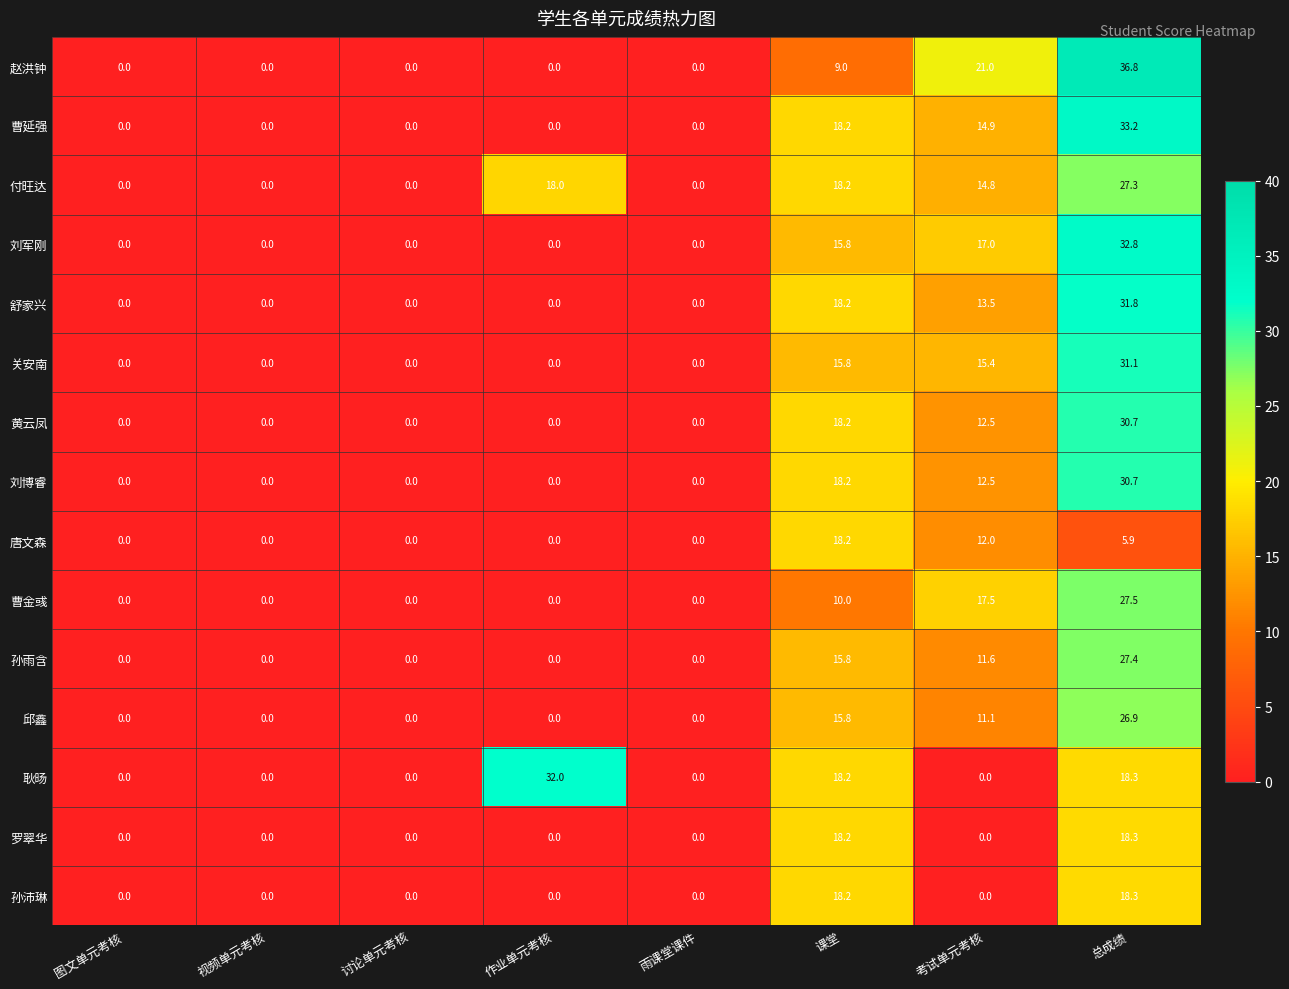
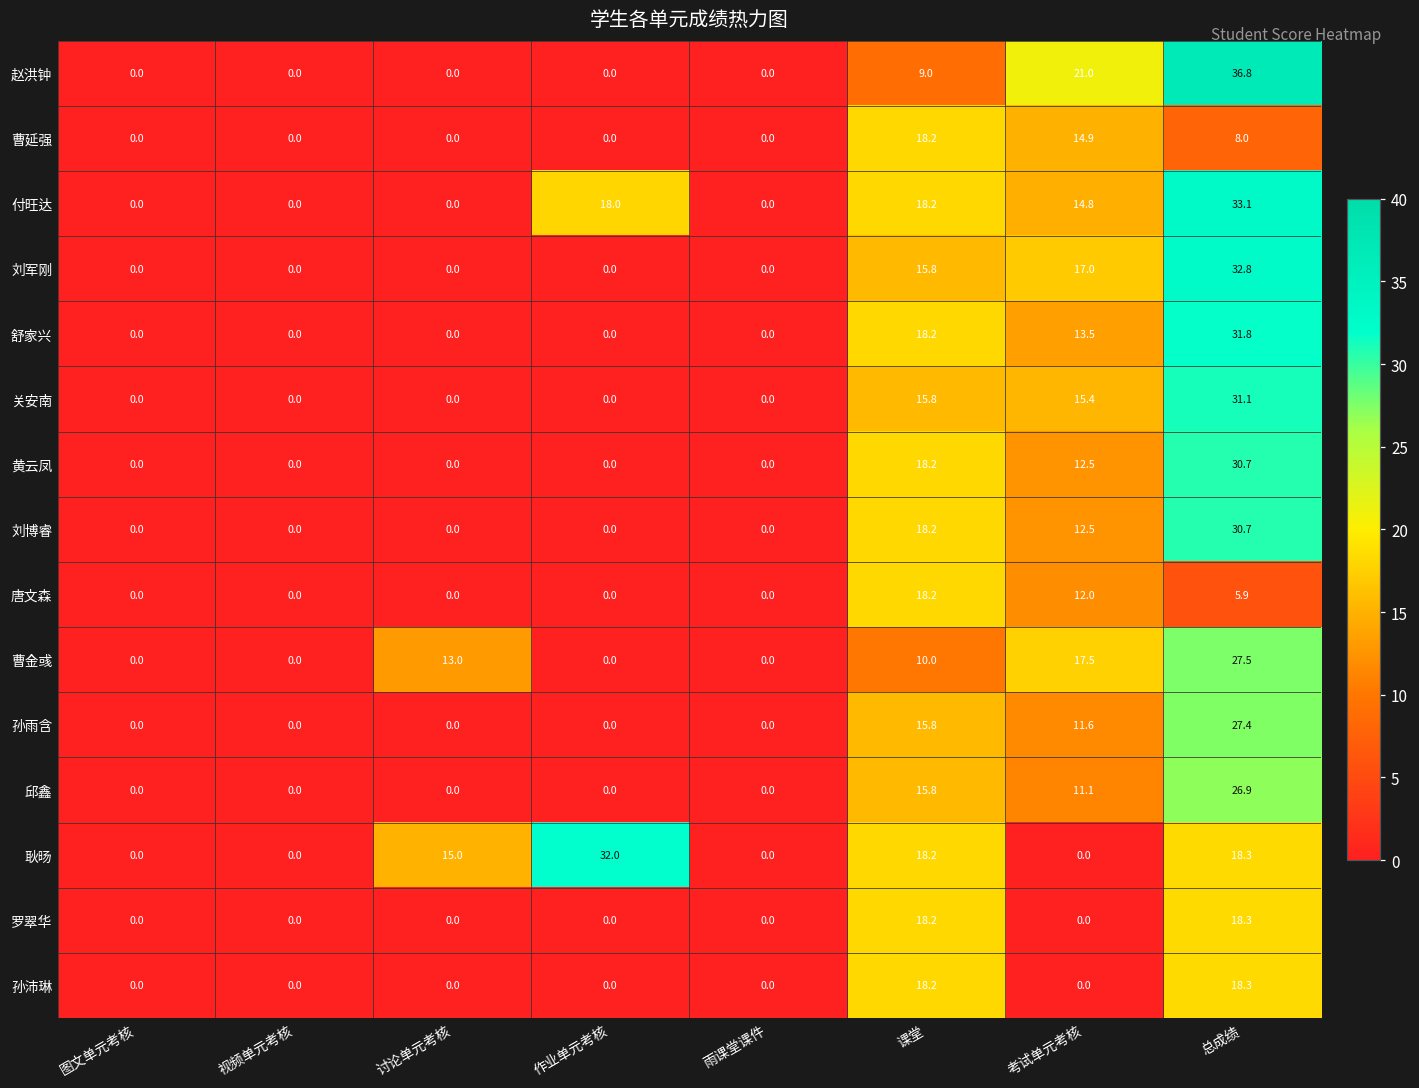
  {
    "赵洪钟": {
      "图文单元考核": 0.0,
      "视频单元考核": 0.0,
      "讨论单元考核": 0.0,
      "作业单元考核": 0.0,
      "雨课堂课件": 0.0,
      "课堂": 9.0,
      "考试单元考核": 21.0,
      "总成绩": 36.8
    },
    "曹延强": {
      "图文单元考核": 0.0,
      "视频单元考核": 0.0,
      "讨论单元考核": 0.0,
      "作业单元考核": 0.0,
      "雨课堂课件": 0.0,
      "课堂": 18.2,
      "考试单元考核": 14.9,
-     "总成绩": 33.2
+     "总成绩": 8.0
    },
    "付旺达": {
      "图文单元考核": 0.0,
      "视频单元考核": 0.0,
      "讨论单元考核": 0.0,
      "作业单元考核": 18.0,
      "雨课堂课件": 0.0,
      "课堂": 18.2,
      "考试单元考核": 14.8,
-     "总成绩": 27.3
+     "总成绩": 33.1
    },
    "刘军刚": {
      "图文单元考核": 0.0,
      "视频单元考核": 0.0,
      "讨论单元考核": 0.0,
      "作业单元考核": 0.0,
      "雨课堂课件": 0.0,
      "课堂": 15.8,
      "考试单元考核": 17.0,
      "总成绩": 32.8
    },
    "舒家兴": {
      "图文单元考核": 0.0,
      "视频单元考核": 0.0,
      "讨论单元考核": 0.0,
      "作业单元考核": 0.0,
      "雨课堂课件": 0.0,
      "课堂": 18.2,
      "考试单元考核": 13.5,
      "总成绩": 31.8
    },
    "关安南": {
      "图文单元考核": 0.0,
      "视频单元考核": 0.0,
      "讨论单元考核": 0.0,
      "作业单元考核": 0.0,
      "雨课堂课件": 0.0,
      "课堂": 15.8,
      "考试单元考核": 15.4,
      "总成绩": 31.1
    },
    "黄云凤": {
      "图文单元考核": 0.0,
      "视频单元考核": 0.0,
      "讨论单元考核": 0.0,
      "作业单元考核": 0.0,
      "雨课堂课件": 0.0,
      "课堂": 18.2,
      "考试单元考核": 12.5,
      "总成绩": 30.7
    },
    "刘博睿": {
      "图文单元考核": 0.0,
      "视频单元考核": 0.0,
      "讨论单元考核": 0.0,
      "作业单元考核": 0.0,
      "雨课堂课件": 0.0,
      "课堂": 18.2,
      "考试单元考核": 12.5,
      "总成绩": 30.7
    },
    "唐文森": {
      "图文单元考核": 0.0,
      "视频单元考核": 0.0,
      "讨论单元考核": 0.0,
      "作业单元考核": 0.0,
      "雨课堂课件": 0.0,
      "课堂": 18.2,
      "考试单元考核": 12.0,
      "总成绩": 5.9
    },
    "曹金彧": {
      "图文单元考核": 0.0,
      "视频单元考核": 0.0,
-     "讨论单元考核": 0.0,
+     "讨论单元考核": 13.0,
      "作业单元考核": 0.0,
      "雨课堂课件": 0.0,
      "课堂": 10.0,
      "考试单元考核": 17.5,
      "总成绩": 27.5
    },
    "孙雨含": {
      "图文单元考核": 0.0,
      "视频单元考核": 0.0,
      "讨论单元考核": 0.0,
      "作业单元考核": 0.0,
      "雨课堂课件": 0.0,
      "课堂": 15.8,
      "考试单元考核": 11.6,
      "总成绩": 27.4
    },
    "邱鑫": {
      "图文单元考核": 0.0,
      "视频单元考核": 0.0,
      "讨论单元考核": 0.0,
      "作业单元考核": 0.0,
      "雨课堂课件": 0.0,
      "课堂": 15.8,
      "考试单元考核": 11.1,
      "总成绩": 26.9
    },
    "耿旸": {
      "图文单元考核": 0.0,
      "视频单元考核": 0.0,
-     "讨论单元考核": 0.0,
+     "讨论单元考核": 15.0,
      "作业单元考核": 32.0,
      "雨课堂课件": 0.0,
      "课堂": 18.2,
      "考试单元考核": 0.0,
      "总成绩": 18.3
    },
    "罗翠华": {
      "图文单元考核": 0.0,
      "视频单元考核": 0.0,
      "讨论单元考核": 0.0,
      "作业单元考核": 0.0,
      "雨课堂课件": 0.0,
      "课堂": 18.2,
      "考试单元考核": 0.0,
      "总成绩": 18.3
    },
    "孙沛琳": {
      "图文单元考核": 0.0,
      "视频单元考核": 0.0,
      "讨论单元考核": 0.0,
      "作业单元考核": 0.0,
      "雨课堂课件": 0.0,
      "课堂": 18.2,
      "考试单元考核": 0.0,
      "总成绩": 18.3
    }
  }
